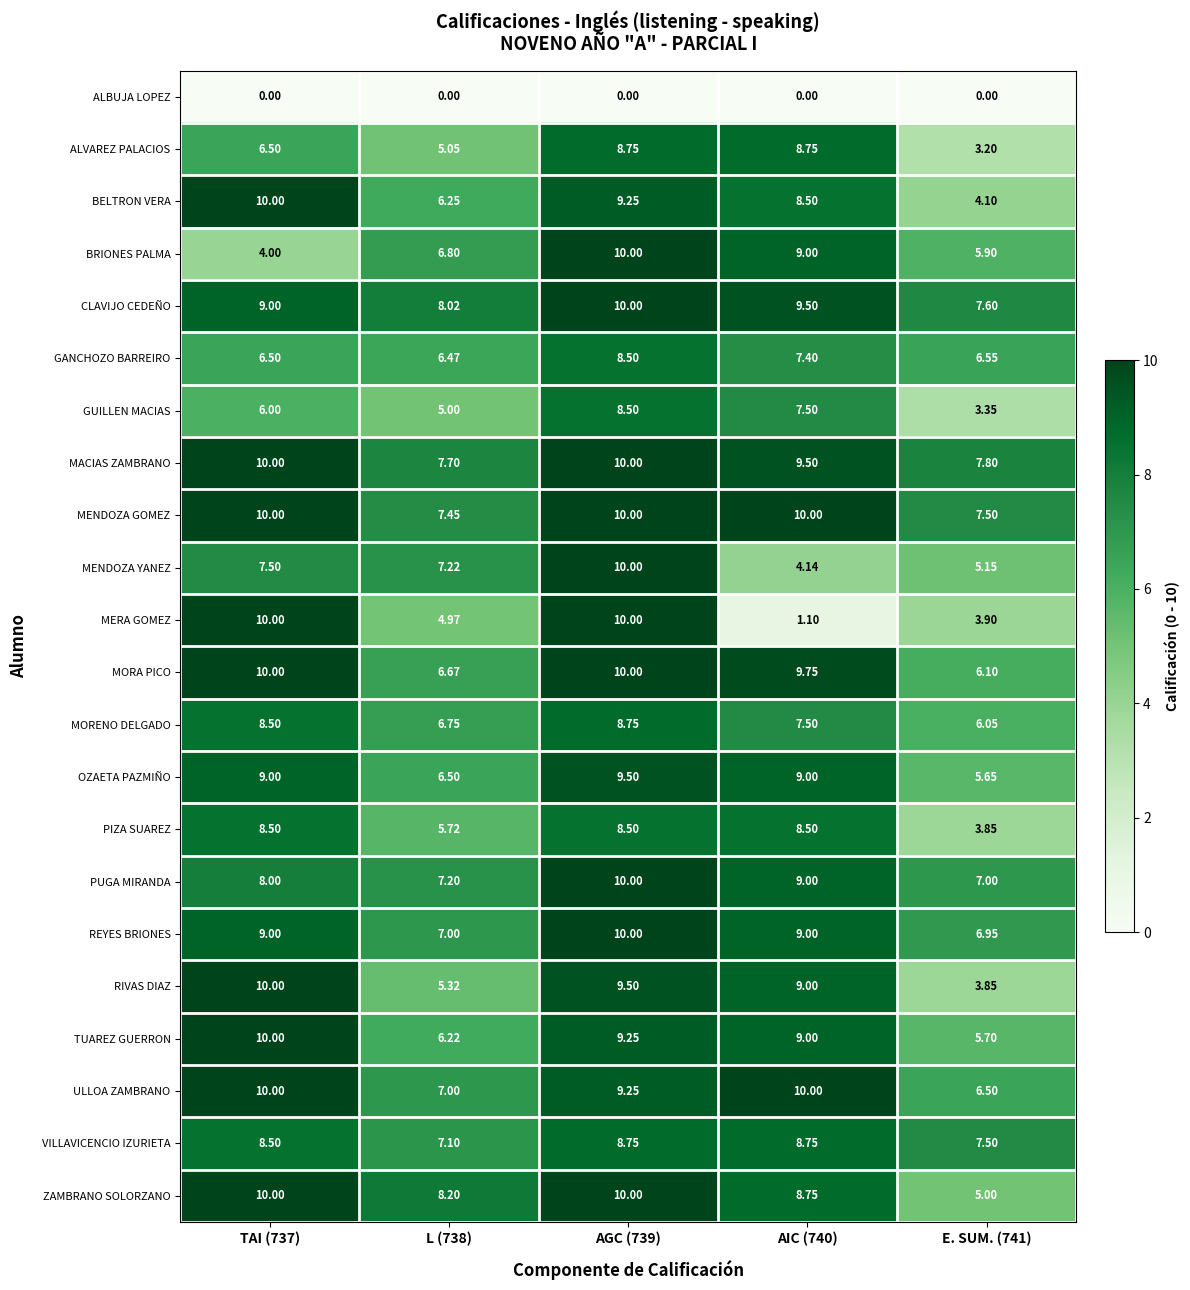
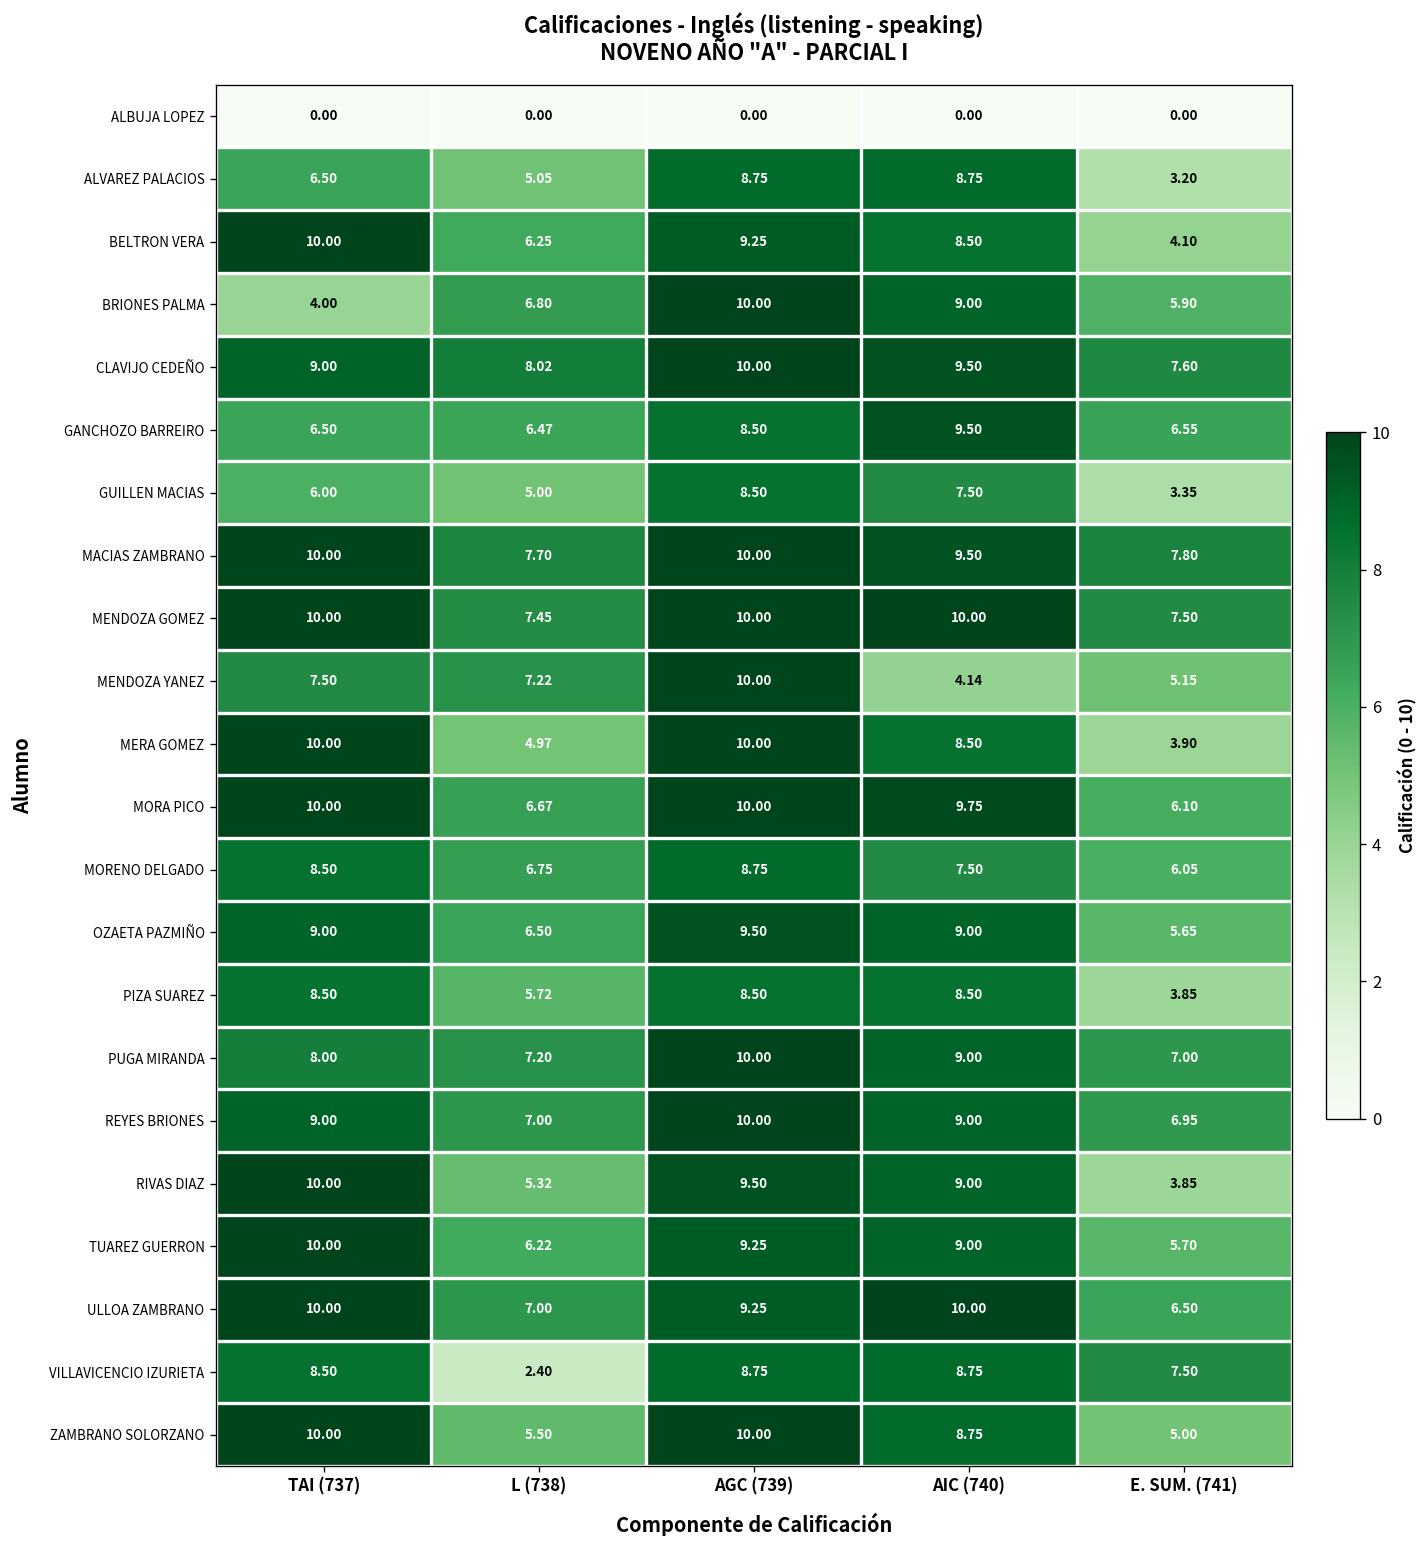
  {
    "ALBUJA LOPEZ": {
      "TAI (737)": 0.00,
      "L (738)": 0.00,
      "AGC (739)": 0.00,
      "AIC (740)": 0.00,
      "E. SUM. (741)": 0.00
    },
    "ALVAREZ PALACIOS": {
      "TAI (737)": 6.50,
      "L (738)": 5.05,
      "AGC (739)": 8.75,
      "AIC (740)": 8.75,
      "E. SUM. (741)": 3.20
    },
    "BELTRON VERA": {
      "TAI (737)": 10.00,
      "L (738)": 6.25,
      "AGC (739)": 9.25,
      "AIC (740)": 8.50,
      "E. SUM. (741)": 4.10
    },
    "BRIONES PALMA": {
      "TAI (737)": 4.00,
      "L (738)": 6.80,
      "AGC (739)": 10.00,
      "AIC (740)": 9.00,
      "E. SUM. (741)": 5.90
    },
    "CLAVIJO CEDEÑO": {
      "TAI (737)": 9.00,
      "L (738)": 8.02,
      "AGC (739)": 10.00,
      "AIC (740)": 9.50,
      "E. SUM. (741)": 7.60
    },
    "GANCHOZO BARREIRO": {
      "TAI (737)": 6.50,
      "L (738)": 6.47,
      "AGC (739)": 8.50,
-     "AIC (740)": 7.40,
+     "AIC (740)": 9.50,
      "E. SUM. (741)": 6.55
    },
    "GUILLEN MACIAS": {
      "TAI (737)": 6.00,
      "L (738)": 5.00,
      "AGC (739)": 8.50,
      "AIC (740)": 7.50,
      "E. SUM. (741)": 3.35
    },
    "MACIAS ZAMBRANO": {
      "TAI (737)": 10.00,
      "L (738)": 7.70,
      "AGC (739)": 10.00,
      "AIC (740)": 9.50,
      "E. SUM. (741)": 7.80
    },
    "MENDOZA GOMEZ": {
      "TAI (737)": 10.00,
      "L (738)": 7.45,
      "AGC (739)": 10.00,
      "AIC (740)": 10.00,
      "E. SUM. (741)": 7.50
    },
    "MENDOZA YANEZ": {
      "TAI (737)": 7.50,
      "L (738)": 7.22,
      "AGC (739)": 10.00,
      "AIC (740)": 4.14,
      "E. SUM. (741)": 5.15
    },
    "MERA GOMEZ": {
      "TAI (737)": 10.00,
      "L (738)": 4.97,
      "AGC (739)": 10.00,
-     "AIC (740)": 1.10,
+     "AIC (740)": 8.50,
      "E. SUM. (741)": 3.90
    },
    "MORA PICO": {
      "TAI (737)": 10.00,
      "L (738)": 6.67,
      "AGC (739)": 10.00,
      "AIC (740)": 9.75,
      "E. SUM. (741)": 6.10
    },
    "MORENO DELGADO": {
      "TAI (737)": 8.50,
      "L (738)": 6.75,
      "AGC (739)": 8.75,
      "AIC (740)": 7.50,
      "E. SUM. (741)": 6.05
    },
    "OZAETA PAZMIÑO": {
      "TAI (737)": 9.00,
      "L (738)": 6.50,
      "AGC (739)": 9.50,
      "AIC (740)": 9.00,
      "E. SUM. (741)": 5.65
    },
    "PIZA SUAREZ": {
      "TAI (737)": 8.50,
      "L (738)": 5.72,
      "AGC (739)": 8.50,
      "AIC (740)": 8.50,
      "E. SUM. (741)": 3.85
    },
    "PUGA MIRANDA": {
      "TAI (737)": 8.00,
      "L (738)": 7.20,
      "AGC (739)": 10.00,
      "AIC (740)": 9.00,
      "E. SUM. (741)": 7.00
    },
    "REYES BRIONES": {
      "TAI (737)": 9.00,
      "L (738)": 7.00,
      "AGC (739)": 10.00,
      "AIC (740)": 9.00,
      "E. SUM. (741)": 6.95
    },
    "RIVAS DIAZ": {
      "TAI (737)": 10.00,
      "L (738)": 5.32,
      "AGC (739)": 9.50,
      "AIC (740)": 9.00,
      "E. SUM. (741)": 3.85
    },
    "TUAREZ GUERRON": {
      "TAI (737)": 10.00,
      "L (738)": 6.22,
      "AGC (739)": 9.25,
      "AIC (740)": 9.00,
      "E. SUM. (741)": 5.70
    },
    "ULLOA ZAMBRANO": {
      "TAI (737)": 10.00,
      "L (738)": 7.00,
      "AGC (739)": 9.25,
      "AIC (740)": 10.00,
      "E. SUM. (741)": 6.50
    },
    "VILLAVICENCIO IZURIETA": {
      "TAI (737)": 8.50,
-     "L (738)": 7.10,
+     "L (738)": 2.40,
      "AGC (739)": 8.75,
      "AIC (740)": 8.75,
      "E. SUM. (741)": 7.50
    },
    "ZAMBRANO SOLORZANO": {
      "TAI (737)": 10.00,
-     "L (738)": 8.20,
+     "L (738)": 5.50,
      "AGC (739)": 10.00,
      "AIC (740)": 8.75,
      "E. SUM. (741)": 5.00
    }
  }
